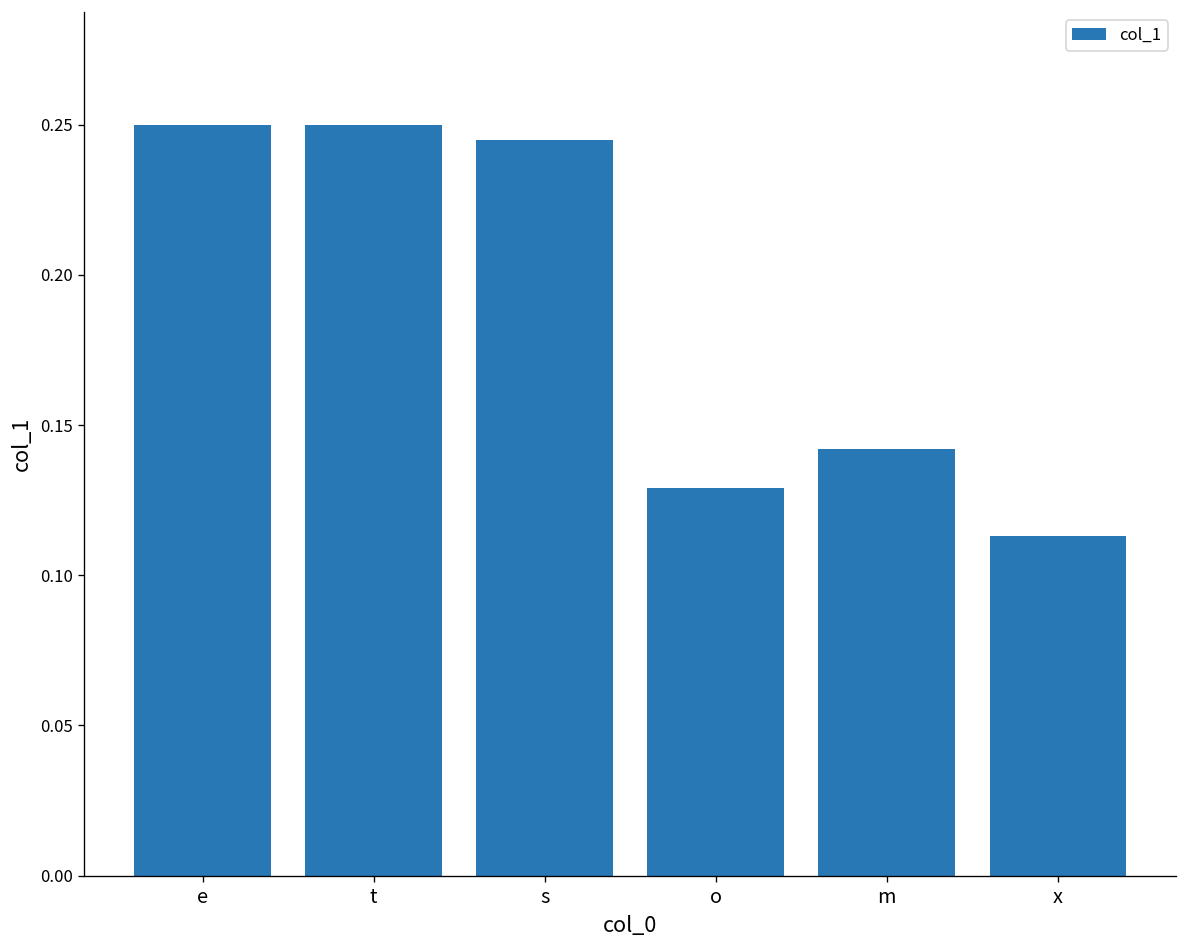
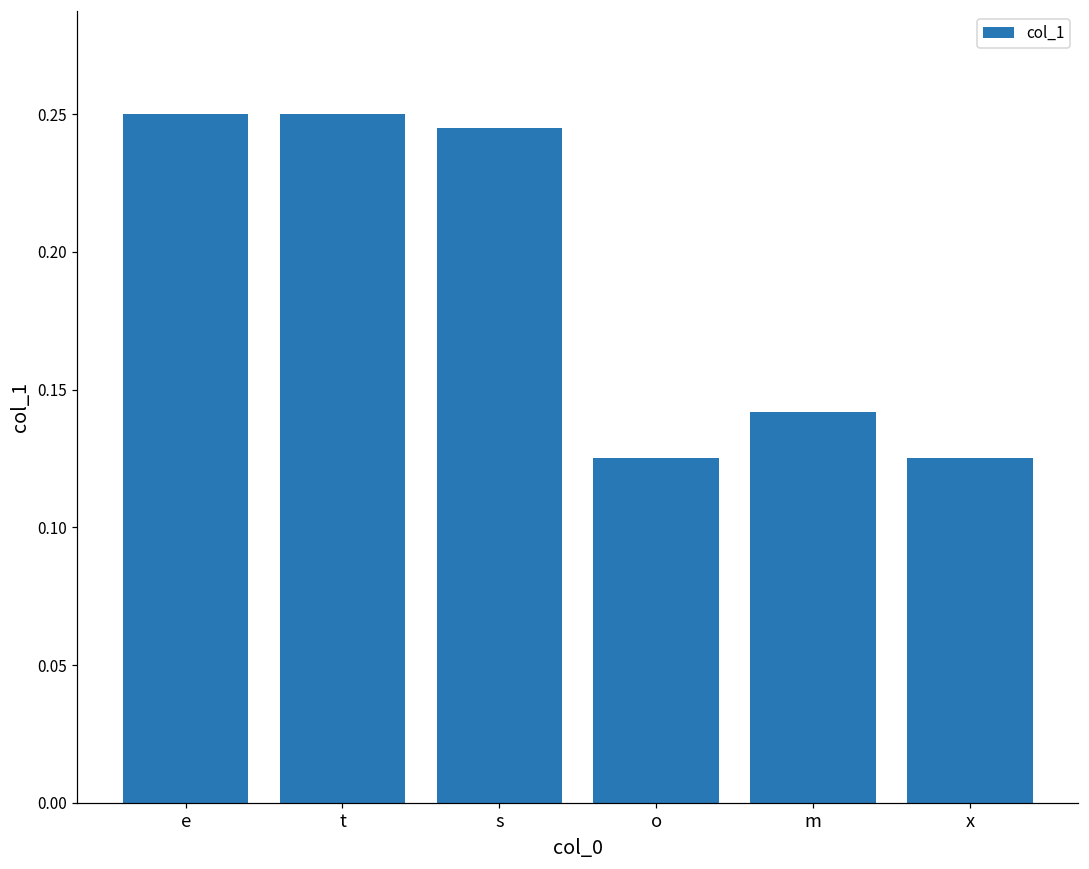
  {
    "e": 0.250,
    "t": 0.250,
    "s": 0.245,
-   "o": 0.129,
+   "o": 0.125,
    "m": 0.142,
-   "x": 0.113
+   "x": 0.125
  }
